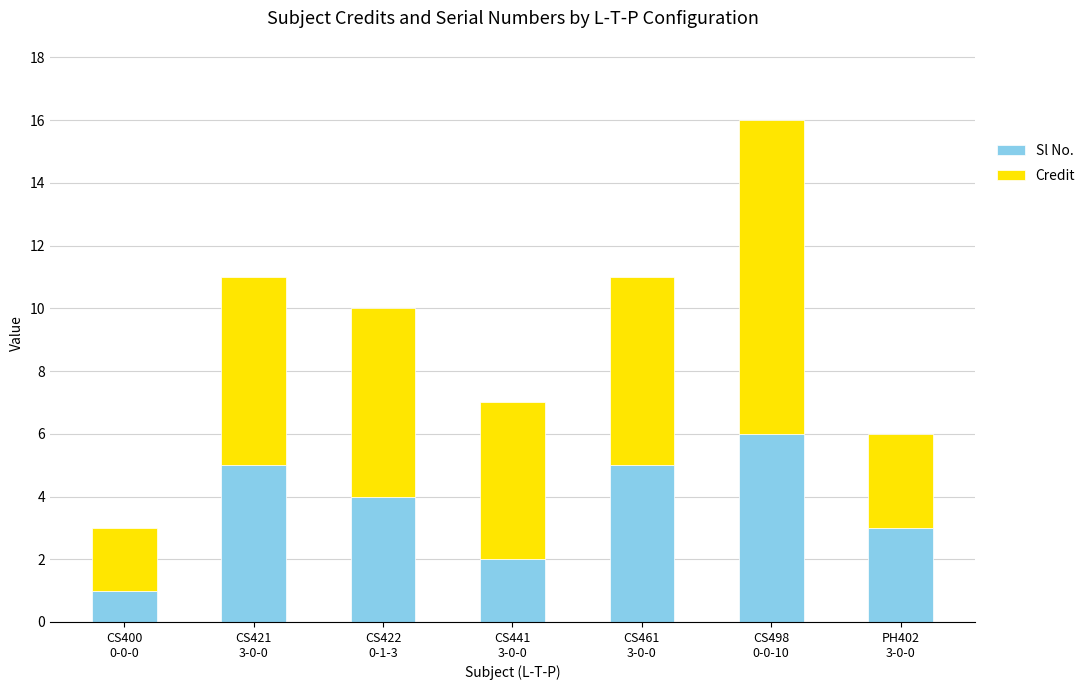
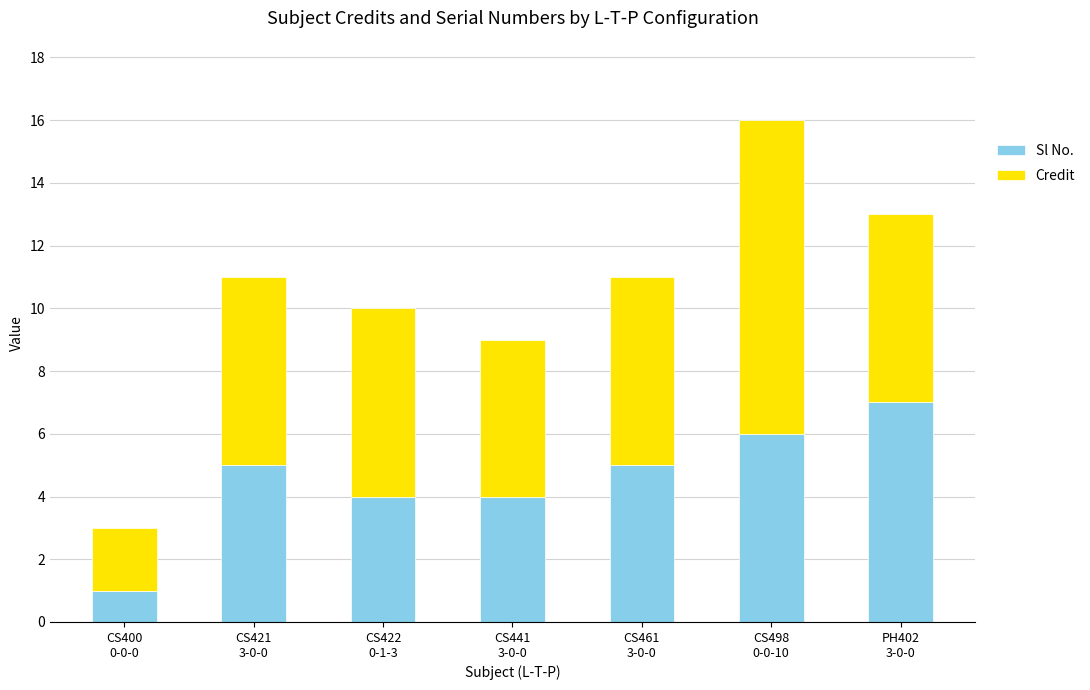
  {
    "Sl No.": {
      "CS400 0-0-0": 1,
      "CS421 3-0-0": 5,
      "CS422 0-1-3": 4,
-     "CS441 3-0-0": 2,
+     "CS441 3-0-0": 4,
      "CS461 3-0-0": 5,
      "CS498 0-0-10": 6,
-     "PH402 3-0-0": 3
+     "PH402 3-0-0": 7
    },
    "Credit": {
      "CS400 0-0-0": 2,
      "CS421 3-0-0": 6,
      "CS422 0-1-3": 6,
      "CS441 3-0-0": 5,
      "CS461 3-0-0": 6,
      "CS498 0-0-10": 10,
-     "PH402 3-0-0": 3
+     "PH402 3-0-0": 6
    }
  }
